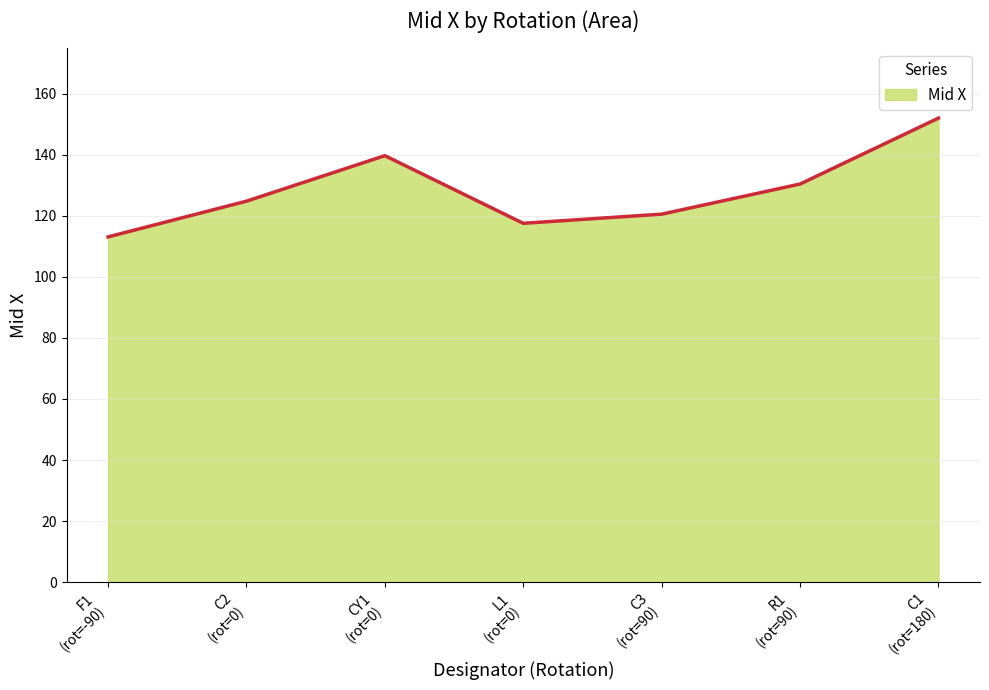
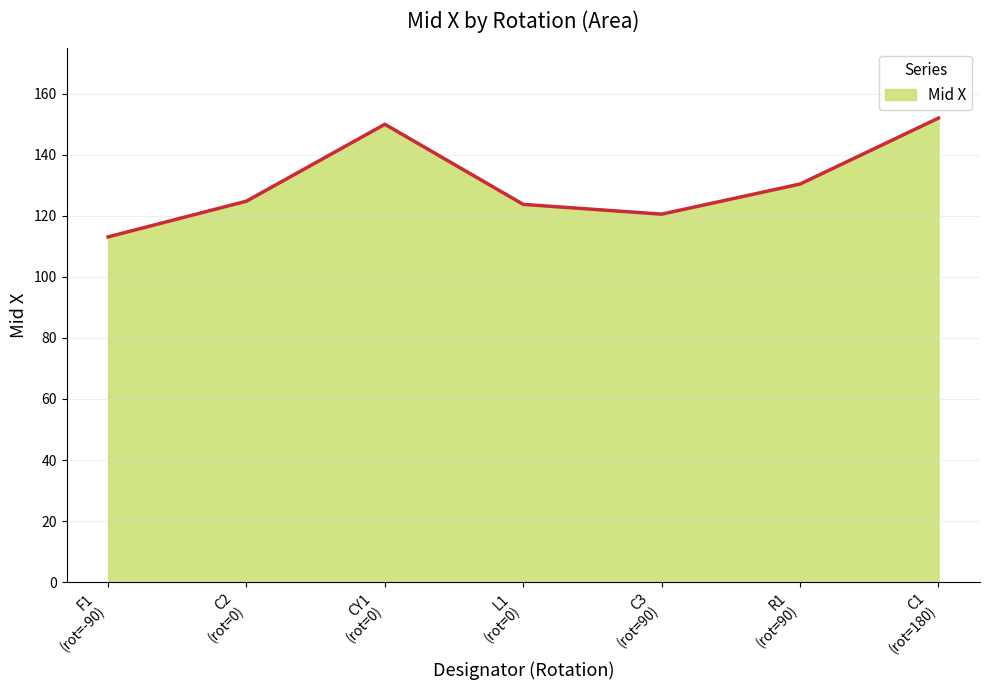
  {
    "F1 (rot=-90)": 113,
    "C2 (rot=0)": 125,
-   "CY1 (rot=0)": 140,
-   "L1 (rot=0)": 118,
+   "CY1 (rot=0)": 150,
+   "L1 (rot=0)": 124,
    "C3 (rot=90)": 121,
    "R1 (rot=90)": 130,
    "C1 (rot=180)": 152
  }
